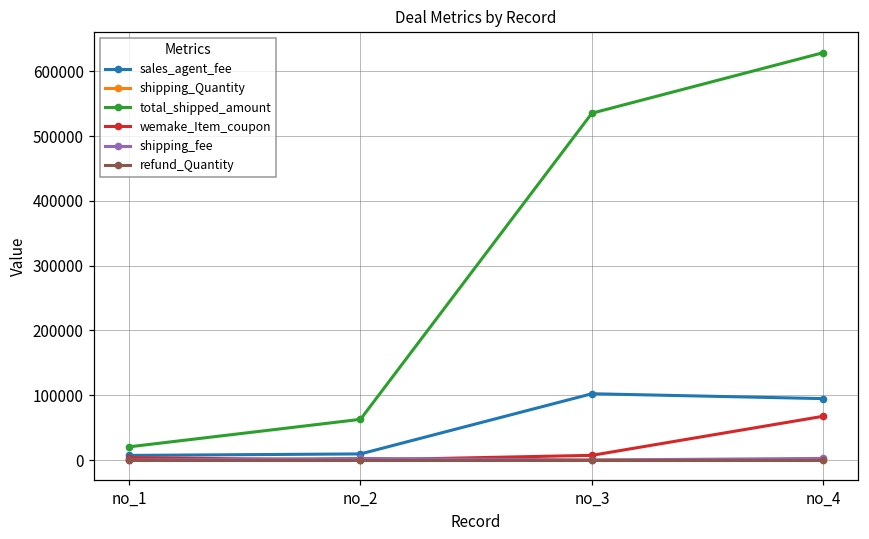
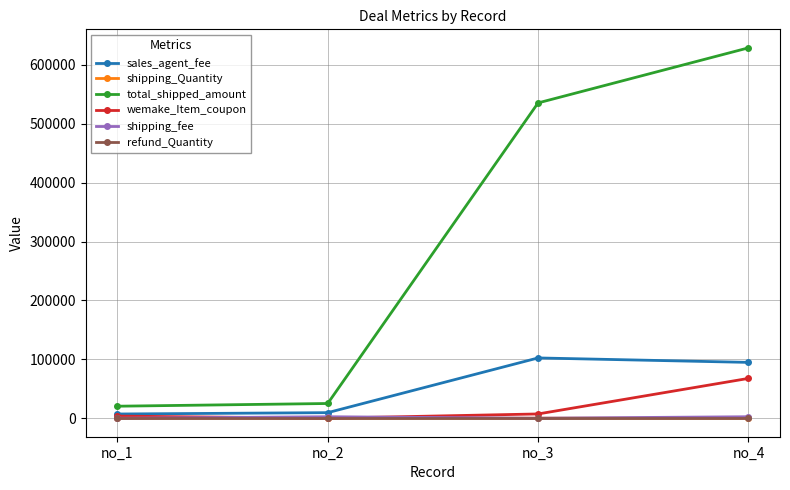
  {
    "sales_agent_fee": {
      "no_2": 10000,
      "no_3": 100000,
      "no_4": 90000
    },
    "total_shipped_amount": {
      "no_1": 20000,
-     "no_2": 60000,
+     "no_2": 20000,
      "no_3": 540000,
      "no_4": 630000
    },
    "wemake_Item_coupon": {
      "no_3": 10000,
      "no_4": 70000
    }
  }
